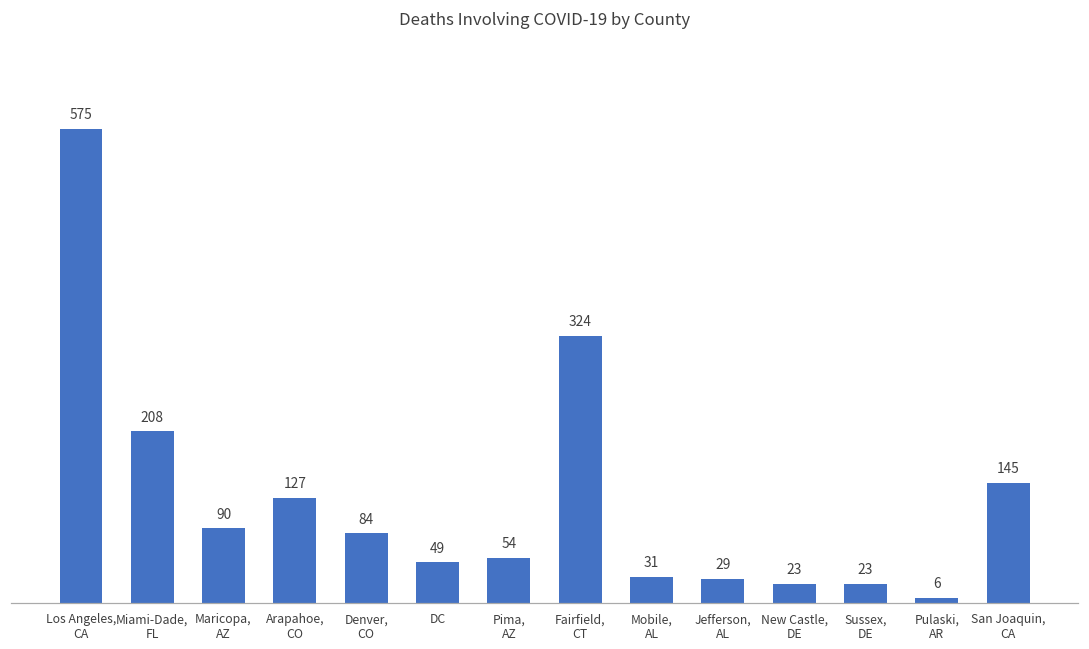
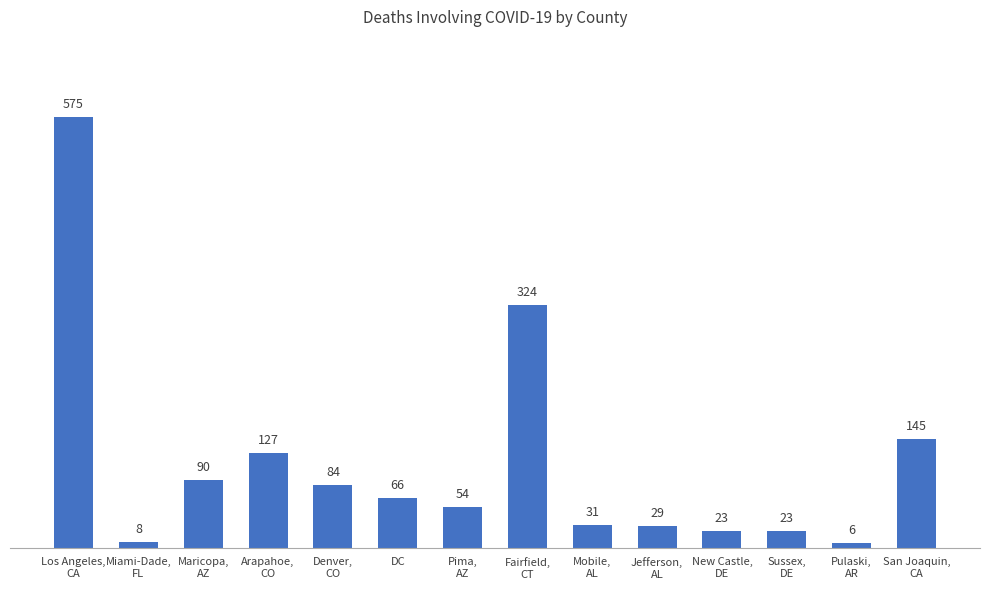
  {
    "Los Angeles, CA": 575,
-   "Miami-Dade, FL": 208,
+   "Miami-Dade, FL": 8,
    "Maricopa, AZ": 90,
    "Arapahoe, CO": 127,
    "Denver, CO": 84,
-   "DC": 49,
+   "DC": 66,
    "Pima, AZ": 54,
    "Fairfield, CT": 324,
    "Mobile, AL": 31,
    "Jefferson, AL": 29,
    "New Castle, DE": 23,
    "Sussex, DE": 23,
    "Pulaski, AR": 6,
    "San Joaquin, CA": 145
  }
